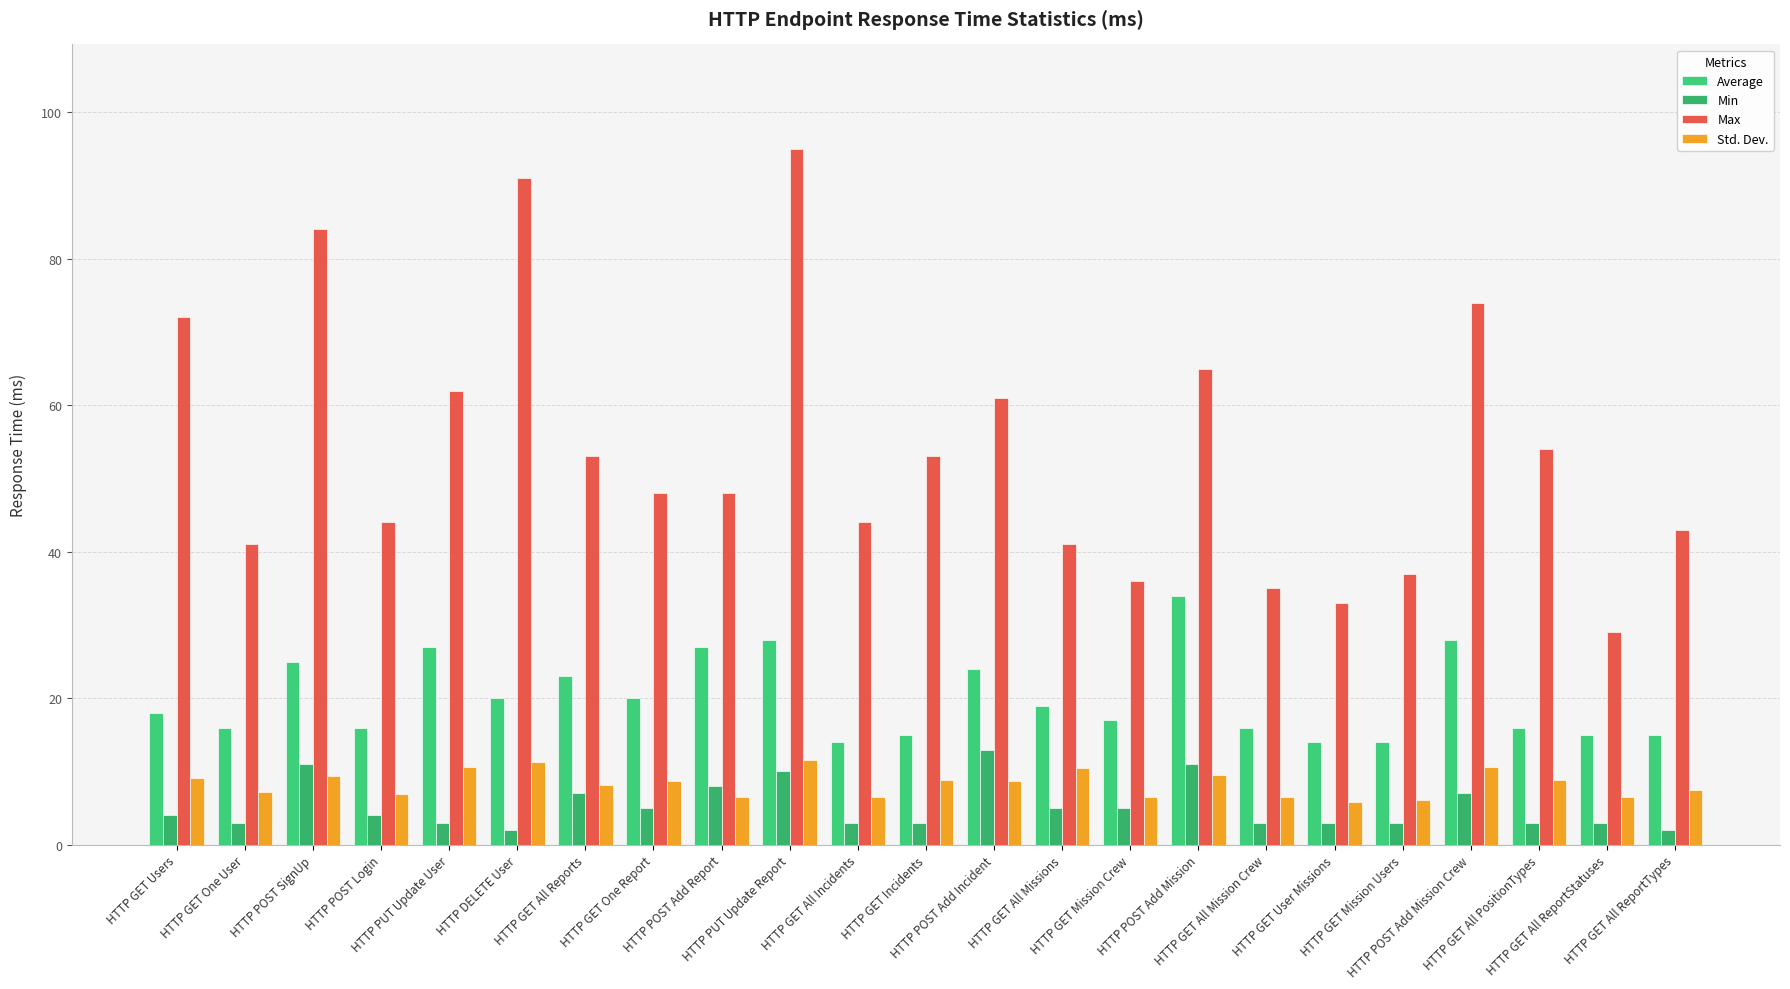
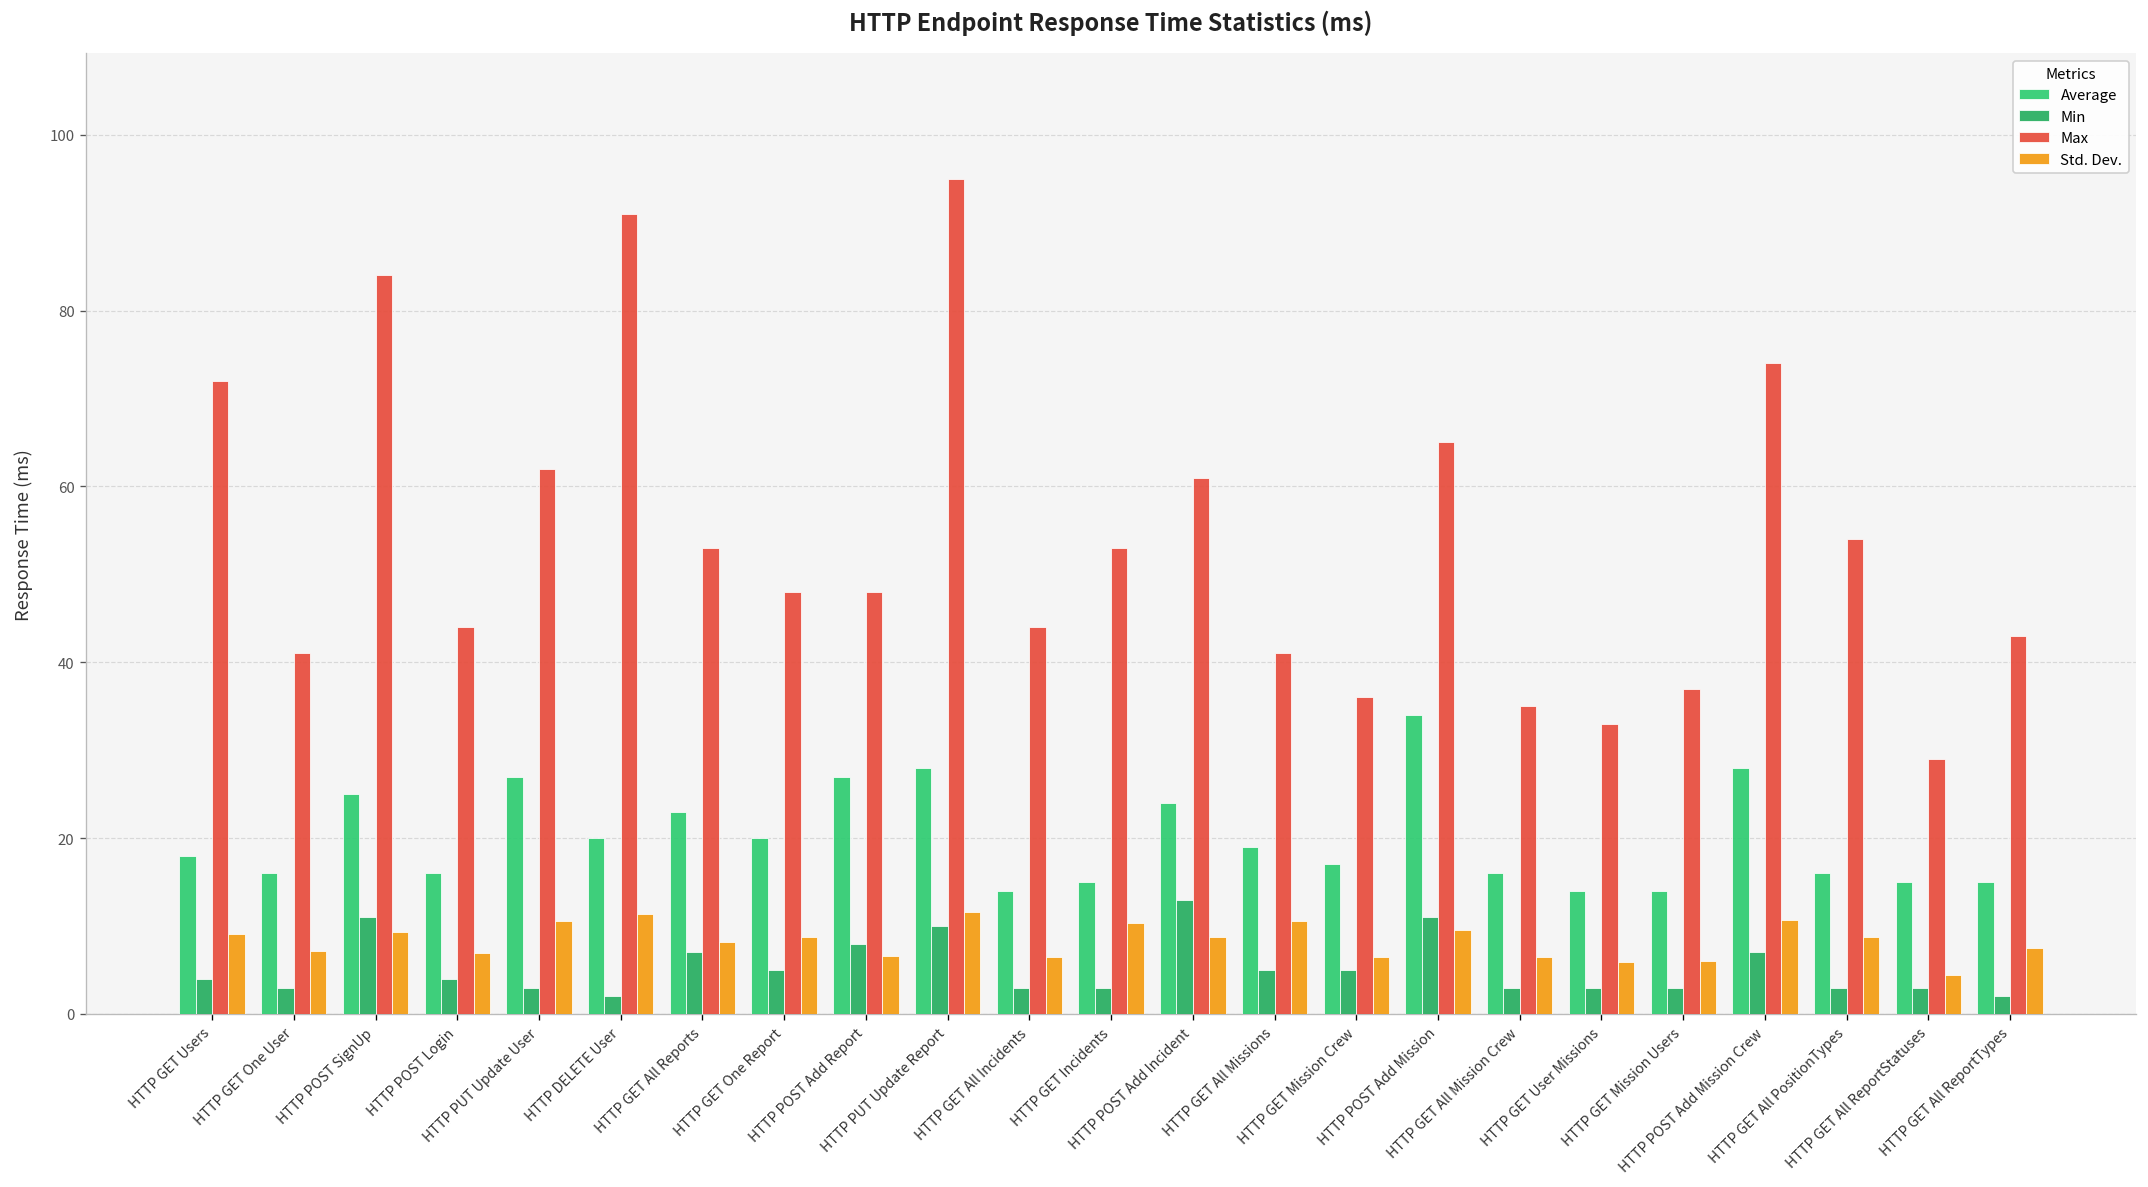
  {
    "Max": {
      "HTTP GET Users": 72,
      "HTTP GET One User": 41,
      "HTTP POST SignUp": 84,
      "HTTP POST Login": 44,
      "HTTP PUT Update User": 62,
      "HTTP DELETE User": 91,
      "HTTP GET All Reports": 53,
      "HTTP GET One Report": 48,
      "HTTP POST Add Report": 48,
      "HTTP PUT Update Report": 95,
      "HTTP GET All Incidents": 44,
      "HTTP GET Incidents": 53,
      "HTTP POST Add Incident": 61,
      "HTTP GET All Missions": 41,
      "HTTP GET Mission Crew": 36,
      "HTTP POST Add Mission": 65,
      "HTTP GET All Mission Crew": 35,
      "HTTP GET User Missions": 33,
      "HTTP GET Mission Users": 37,
      "HTTP POST Add Mission Crew": 74,
      "HTTP GET All PositionTypes": 54,
      "HTTP GET All ReportStatuses": 29,
      "HTTP GET All ReportTypes": 43
    },
    "Std. Dev.": {
      "HTTP GET Users": 9,
      "HTTP GET One User": 7,
      "HTTP POST SignUp": 9,
      "HTTP POST Login": 7,
      "HTTP PUT Update User": 11,
      "HTTP DELETE User": 11,
      "HTTP GET All Reports": 8,
      "HTTP GET One Report": 9,
      "HTTP POST Add Report": 7,
      "HTTP PUT Update Report": 12,
      "HTTP GET All Incidents": 6,
-     "HTTP GET Incidents": 9,
+     "HTTP GET Incidents": 10,
      "HTTP POST Add Incident": 9,
      "HTTP GET All Missions": 11,
      "HTTP GET Mission Crew": 6,
      "HTTP POST Add Mission": 10,
      "HTTP GET All Mission Crew": 6,
      "HTTP GET User Missions": 6,
      "HTTP GET Mission Users": 6,
      "HTTP POST Add Mission Crew": 11,
      "HTTP GET All PositionTypes": 9,
-     "HTTP GET All ReportStatuses": 6,
+     "HTTP GET All ReportStatuses": 4,
      "HTTP GET All ReportTypes": 7
    }
  }
